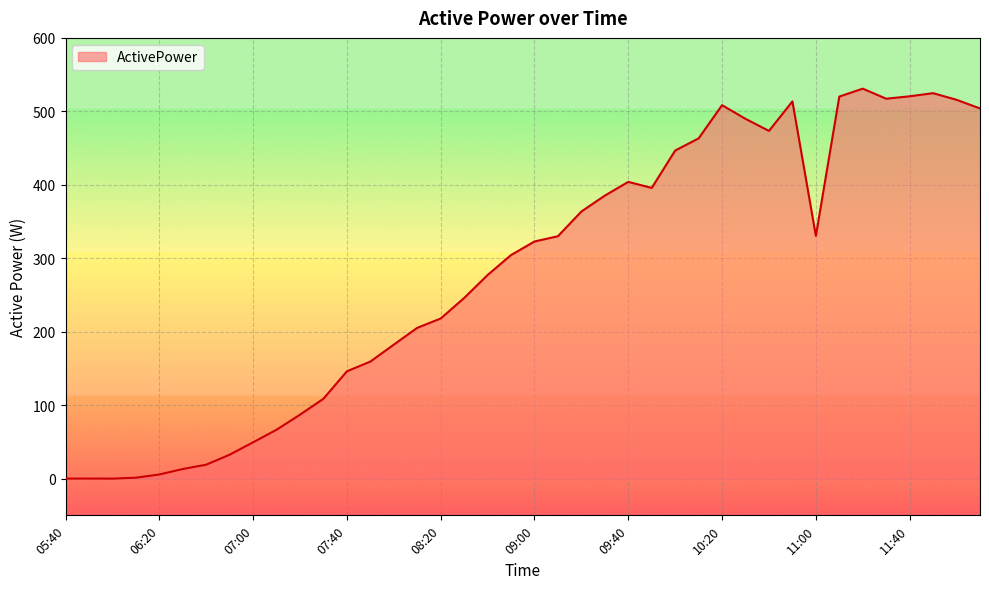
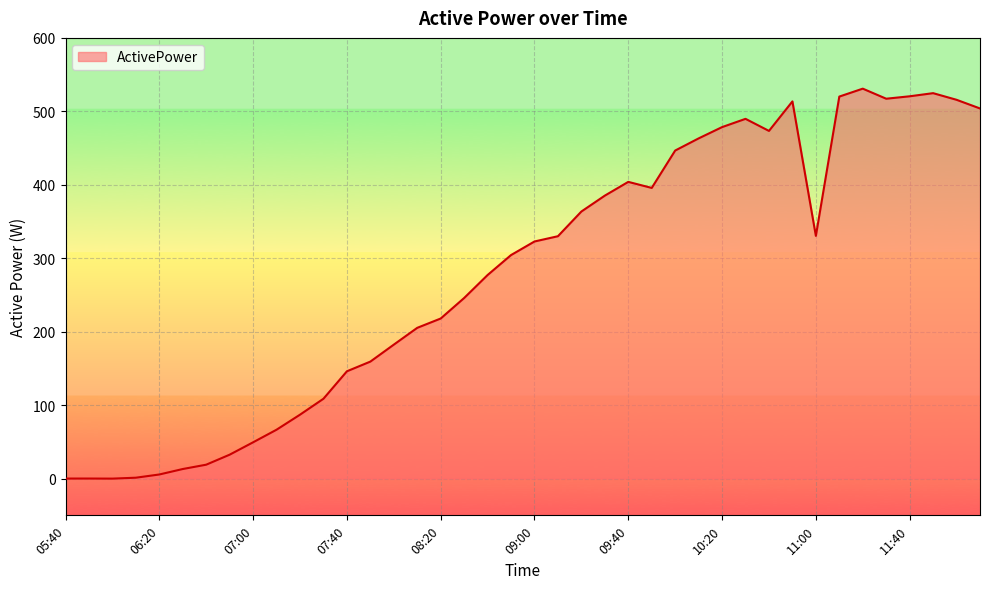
  {
    "05:40": 0,
    "06:20": 10,
    "07:00": 50,
    "07:40": 150,
    "08:20": 220,
    "09:00": 320,
    "09:40": 400,
-   "10:20": 510,
+   "10:20": 480,
    "11:00": 330,
    "11:40": 520
  }
